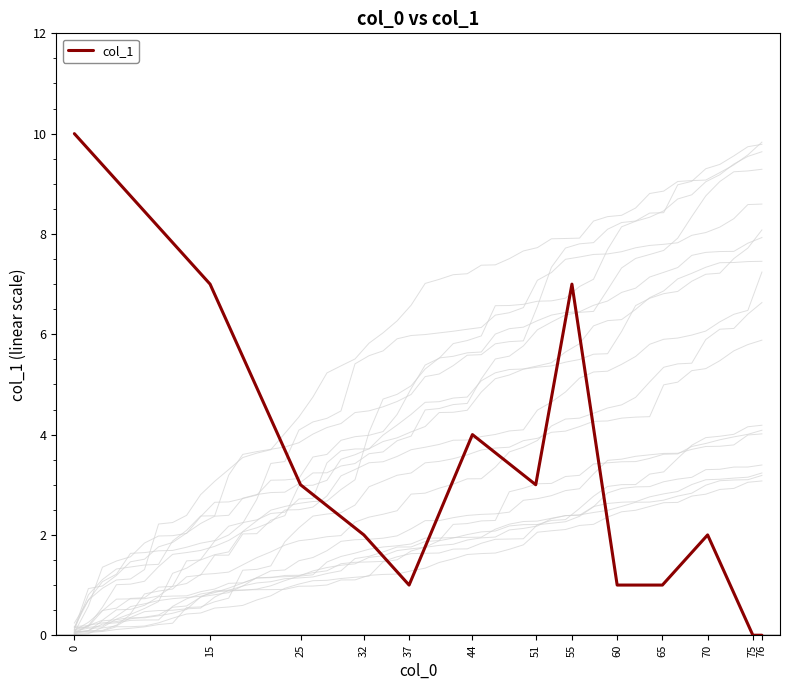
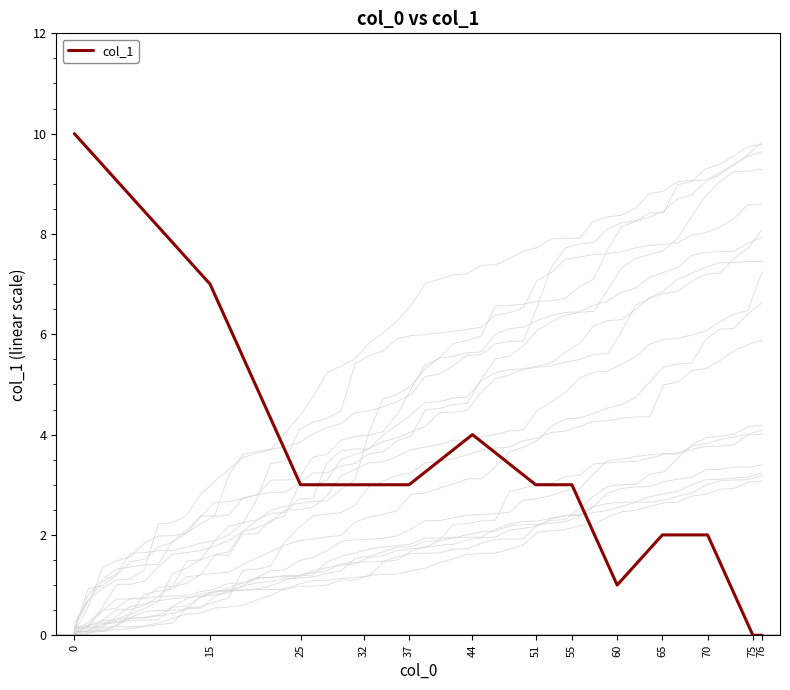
  {
    "col_1": {
      "0": 10,
      "15": 7,
-     "32": 2,
-     "37": 1,
+     "32": 3,
+     "37": 3,
      "44": 4,
-     "55": 7,
+     "55": 3,
      "60": 1,
-     "65": 1,
+     "65": 2,
      "70": 2,
      "75": 0,
      "76": 0
    }
  }
